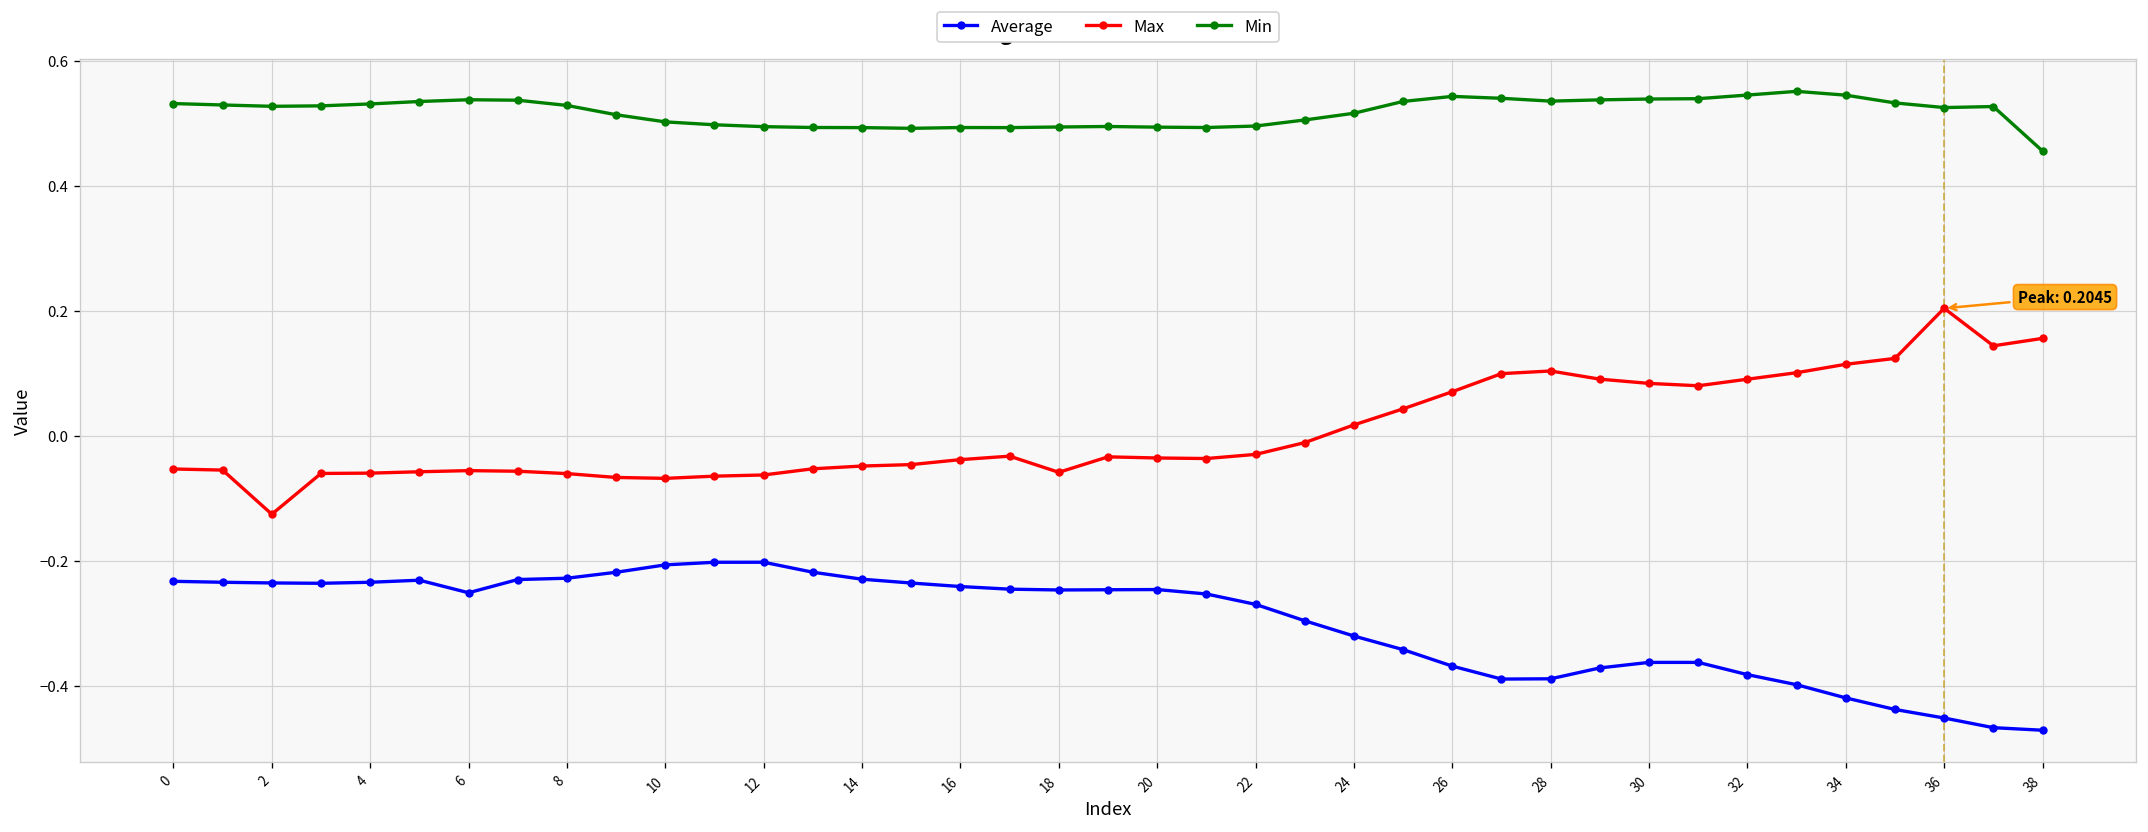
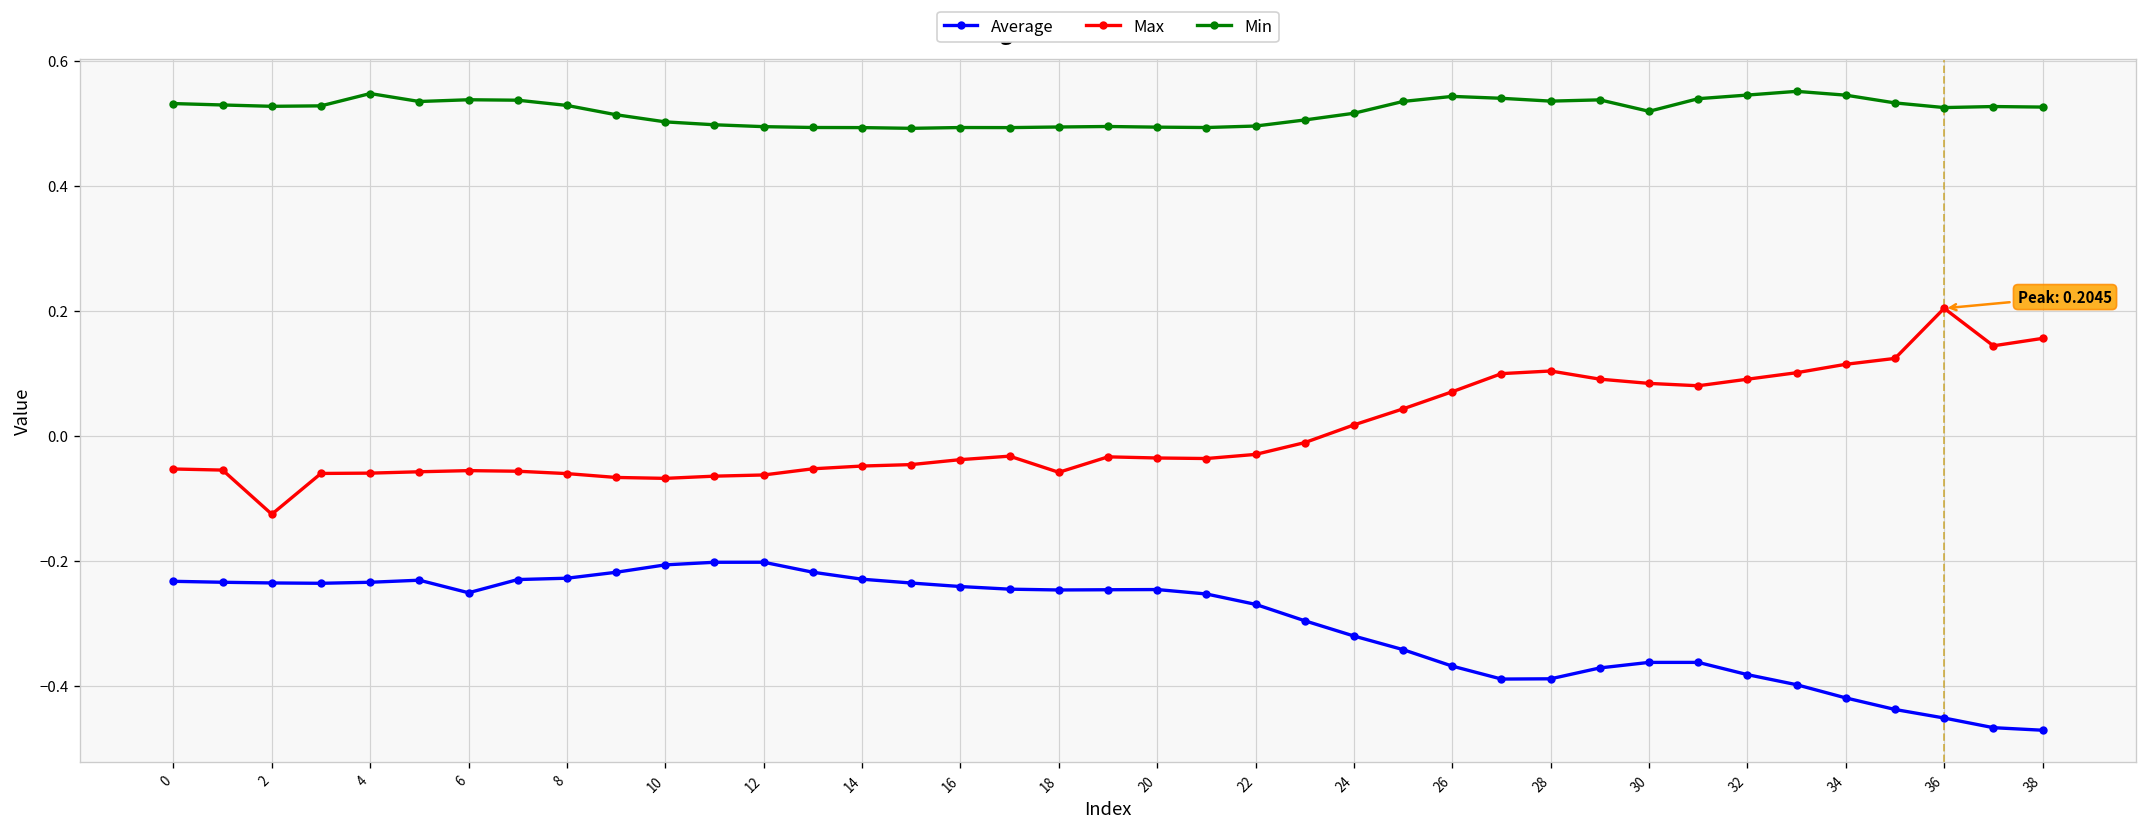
  {
    "Average": {
      "0": -0.23,
      "2": -0.23,
      "4": -0.23,
      "6": -0.25,
      "8": -0.23,
      "10": -0.21,
      "12": -0.20,
      "14": -0.23,
      "16": -0.24,
      "18": -0.25,
      "20": -0.25,
      "22": -0.27,
      "24": -0.32,
      "26": -0.37,
      "28": -0.39,
      "30": -0.36,
      "32": -0.38,
      "34": -0.42,
      "36": -0.45,
      "38": -0.47
    },
    "Max": {
      "0": -0.05,
      "2": -0.12,
      "4": -0.06,
      "6": -0.06,
      "8": -0.06,
      "10": -0.07,
      "12": -0.06,
      "14": -0.05,
      "16": -0.04,
      "18": -0.06,
      "20": -0.03,
      "22": -0.03,
      "24": 0.02,
      "26": 0.07,
      "28": 0.10,
      "30": 0.08,
      "32": 0.09,
      "34": 0.11,
      "38": 0.16
    },
    "Min": {
      "0": 0.53,
      "2": 0.53,
-     "4": 0.53,
+     "4": 0.55,
      "6": 0.54,
      "8": 0.53,
      "10": 0.50,
      "12": 0.50,
      "14": 0.49,
      "16": 0.49,
      "18": 0.49,
      "20": 0.49,
      "22": 0.50,
      "24": 0.52,
      "26": 0.54,
      "28": 0.54,
-     "30": 0.54,
+     "30": 0.52,
      "32": 0.55,
      "34": 0.55,
      "36": 0.53,
-     "38": 0.46
+     "38": 0.53
    }
  }
